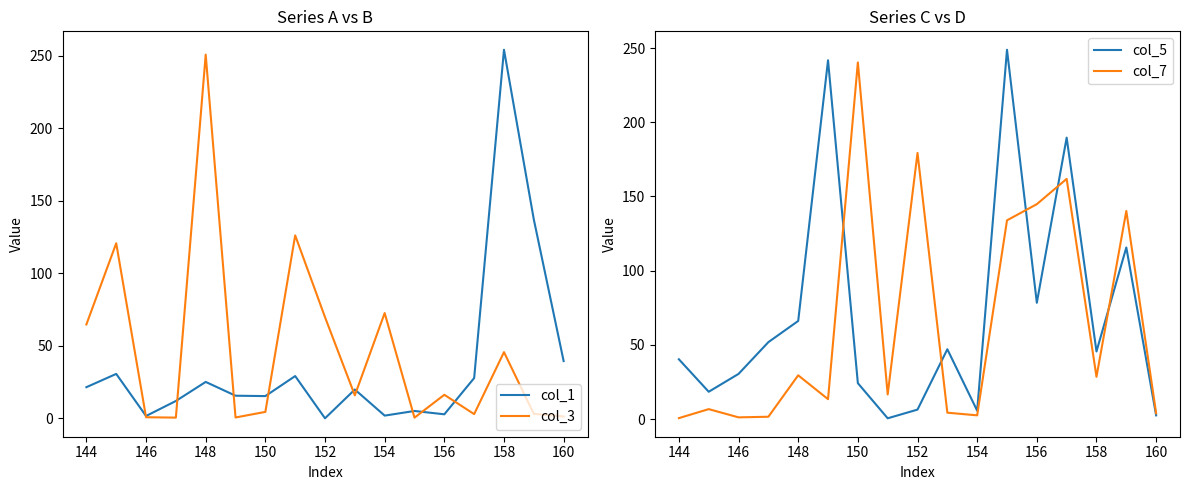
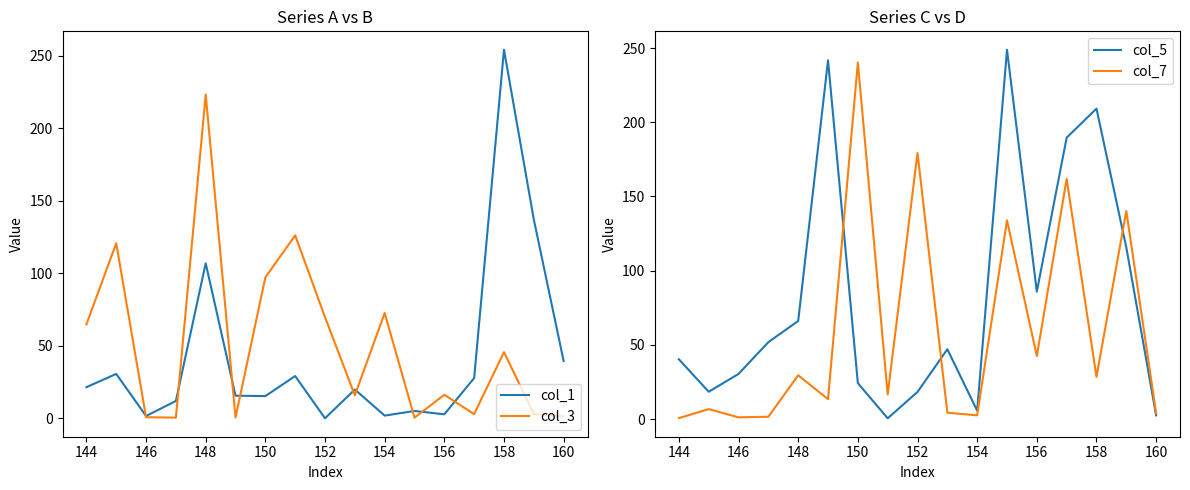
  {
    "Series A vs B": {
      "col_1": {
        "144": 21,
-       "148": 25,
+       "148": 107,
        "150": 15,
        "152": 0,
        "154": 2,
        "156": 3,
        "158": 254,
        "160": 39
      },
      "col_3": {
        "144": 65,
-       "148": 251,
-       "150": 4,
+       "148": 223,
+       "150": 97,
        "152": 70,
        "154": 73,
        "156": 16,
        "158": 46
      }
    },
    "Series C vs D": {
      "col_5": {
        "144": 40,
        "146": 30,
        "148": 66,
        "150": 24,
-       "152": 6,
+       "152": 18,
        "154": 6,
-       "156": 78,
-       "158": 46
+       "156": 86,
+       "158": 209
      },
      "col_7": {
        "144": 1,
        "146": 1,
        "148": 30,
        "150": 240,
        "152": 179,
        "154": 3,
-       "156": 145,
+       "156": 43,
        "158": 29
      }
    }
  }
